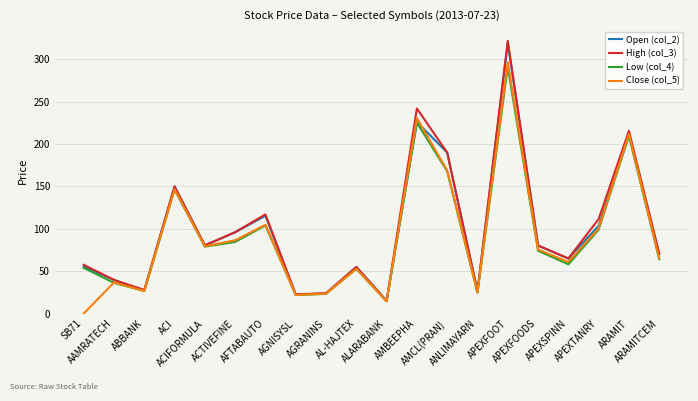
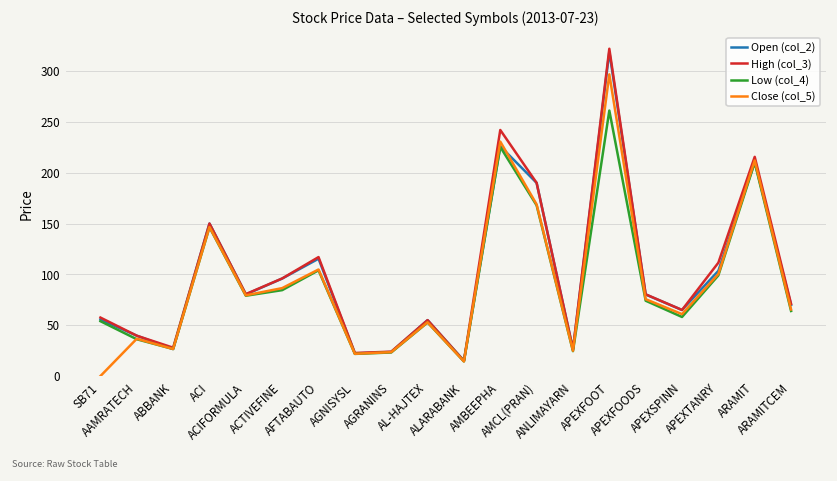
  {
    "Open (col_2)": {
      "APEXTANRY": 100
    },
    "High (col_3)": {
      "AMBEEPHA": 240,
      "APEXTANRY": 110,
      "ARAMIT": 220
    },
    "Low (col_4)": {
-     "APEXFOOT": 290
+     "APEXFOOT": 260
    },
    "Close (col_5)": {
      "SB71": 0,
      "AMBEEPHA": 230,
      "APEXFOOT": 300
    }
  }
